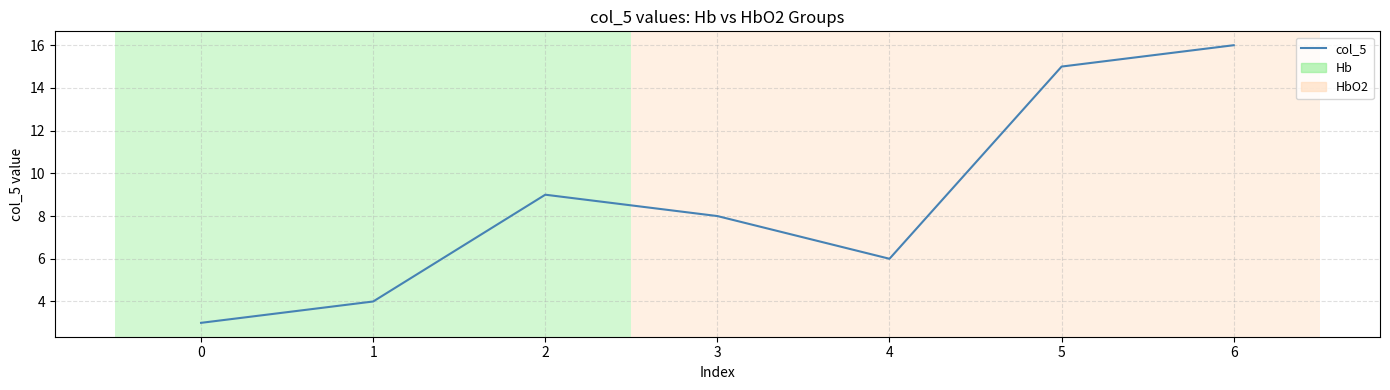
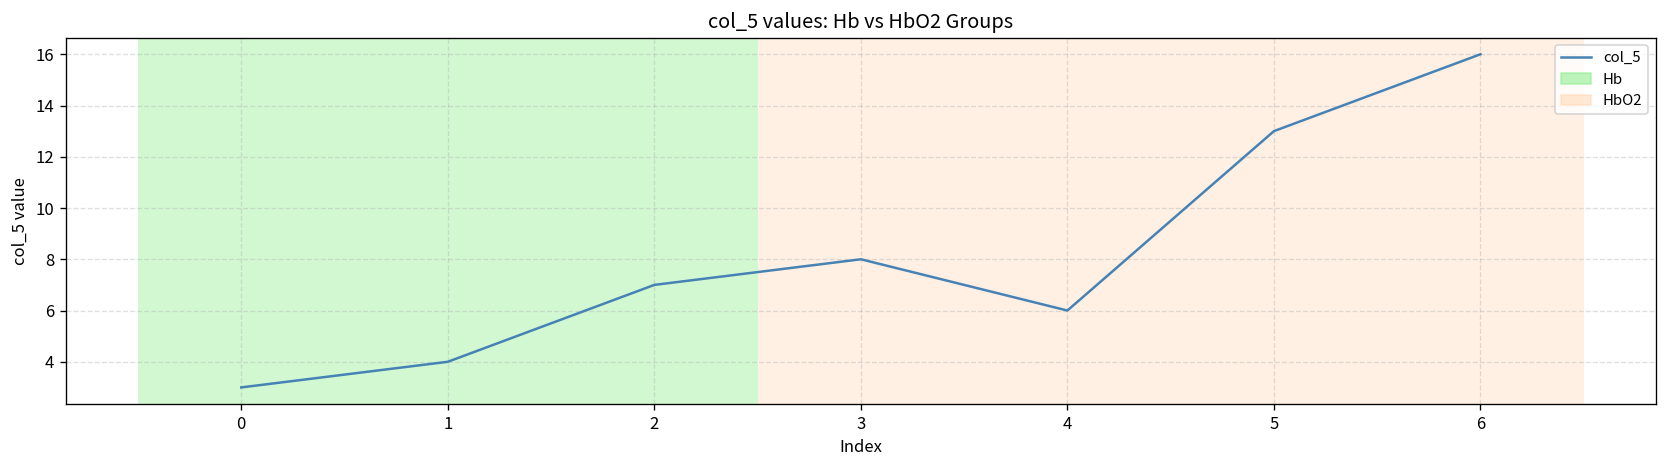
  {
    "0": 3,
    "1": 4,
-   "2": 9,
+   "2": 7,
    "3": 8,
    "4": 6,
-   "5": 15,
+   "5": 13,
    "6": 16
  }
